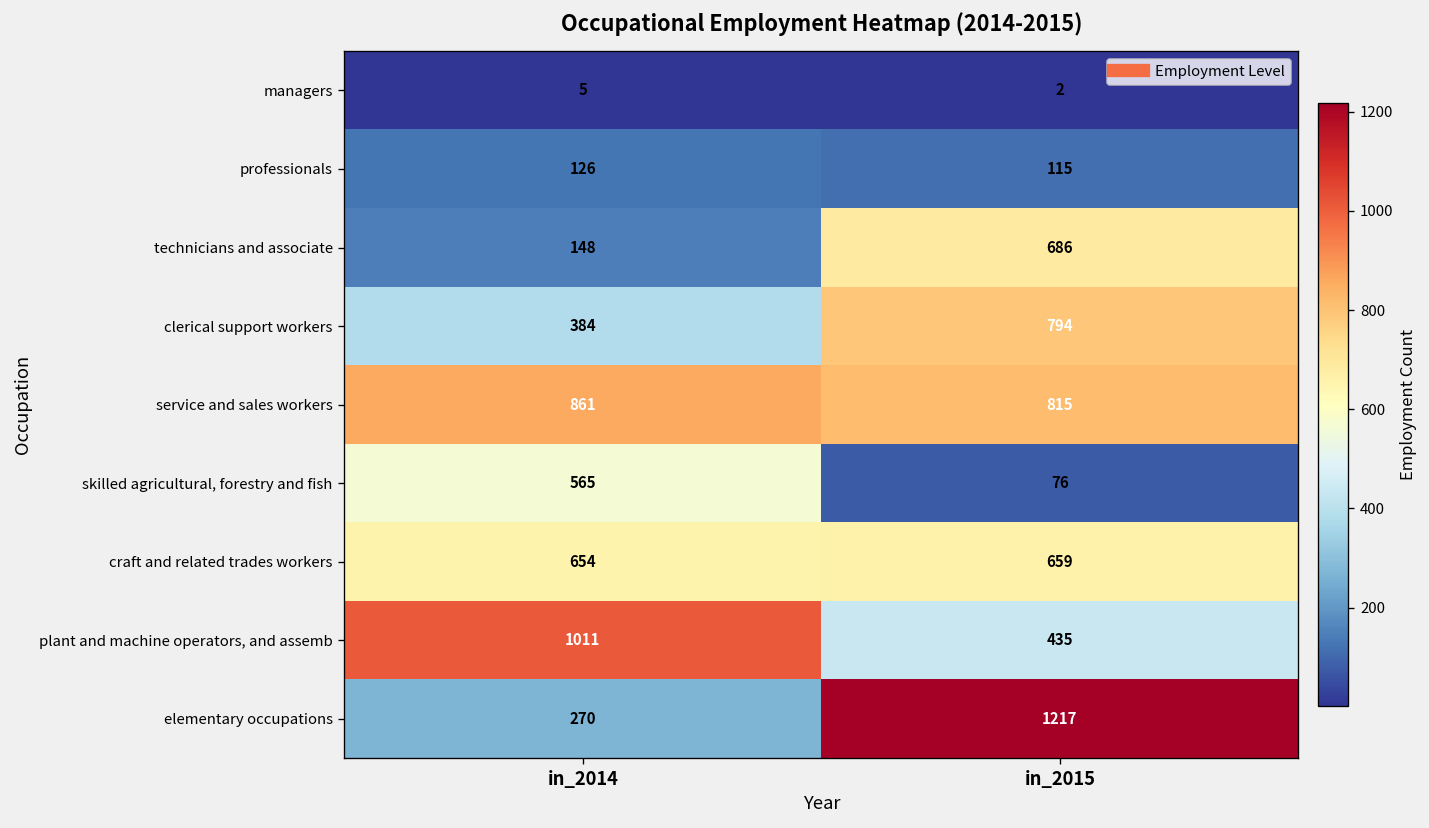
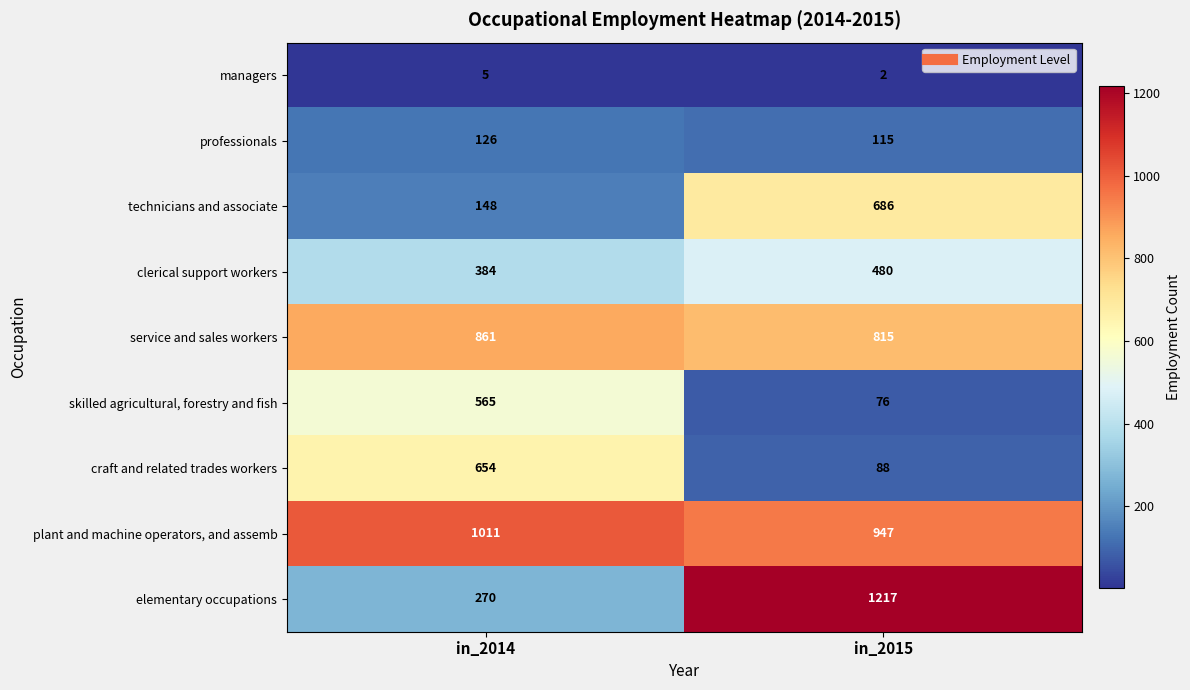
  {
    "managers": {
      "in_2014": 5,
      "in_2015": 2
    },
    "professionals": {
      "in_2014": 126,
      "in_2015": 115
    },
    "technicians and associate": {
      "in_2014": 148,
      "in_2015": 686
    },
    "clerical support workers": {
      "in_2014": 384,
-     "in_2015": 794
+     "in_2015": 480
    },
    "service and sales workers": {
      "in_2014": 861,
      "in_2015": 815
    },
    "skilled agricultural, forestry and fish": {
      "in_2014": 565,
      "in_2015": 76
    },
    "craft and related trades workers": {
      "in_2014": 654,
-     "in_2015": 659
+     "in_2015": 88
    },
    "plant and machine operators, and assemb": {
      "in_2014": 1011,
-     "in_2015": 435
+     "in_2015": 947
    },
    "elementary occupations": {
      "in_2014": 270,
      "in_2015": 1217
    }
  }
